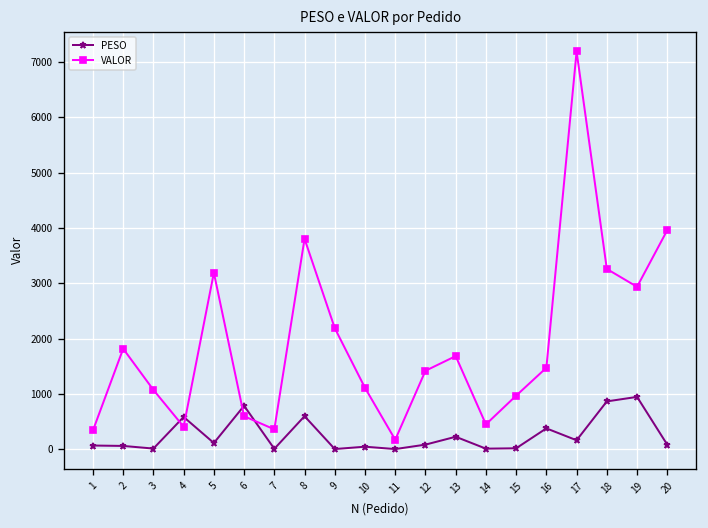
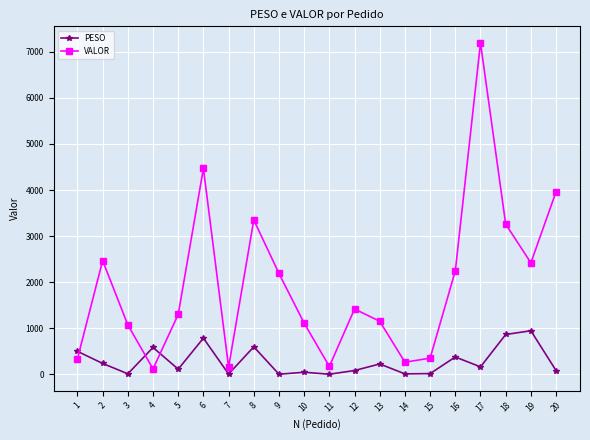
  {
    "PESO": {
-     "1": 100,
-     "2": 100,
+     "1": 500,
+     "2": 200,
      "3": 0,
      "4": 600,
      "5": 100,
      "6": 800,
      "7": 0,
      "8": 600,
      "9": 0,
      "10": 0,
      "11": 0,
      "12": 100,
      "13": 200,
      "14": 0,
      "15": 0,
      "16": 400,
      "17": 200,
      "18": 900,
      "19": 900,
      "20": 100
    },
    "VALOR": {
      "1": 300,
-     "2": 1800,
+     "2": 2500,
      "3": 1100,
-     "4": 400,
-     "5": 3200,
-     "6": 600,
-     "7": 400,
-     "8": 3800,
+     "4": 100,
+     "5": 1300,
+     "6": 4500,
+     "7": 200,
+     "8": 3300,
      "9": 2200,
      "10": 1100,
      "11": 200,
      "12": 1400,
-     "13": 1700,
-     "14": 400,
-     "15": 1000,
-     "16": 1500,
+     "13": 1200,
+     "14": 300,
+     "15": 400,
+     "16": 2200,
      "17": 7200,
      "18": 3300,
-     "19": 2900,
+     "19": 2400,
      "20": 4000
    }
  }
